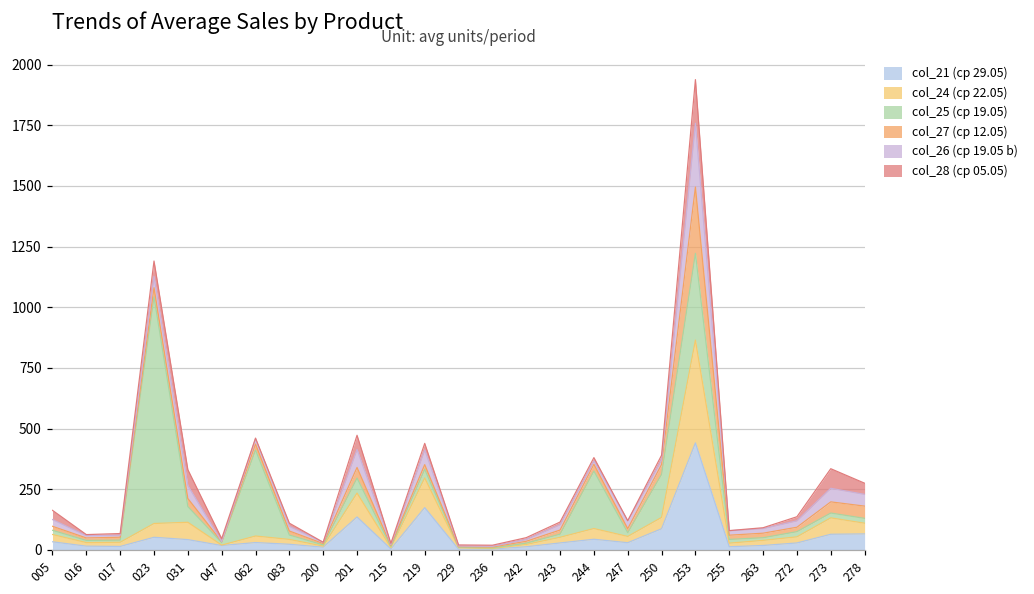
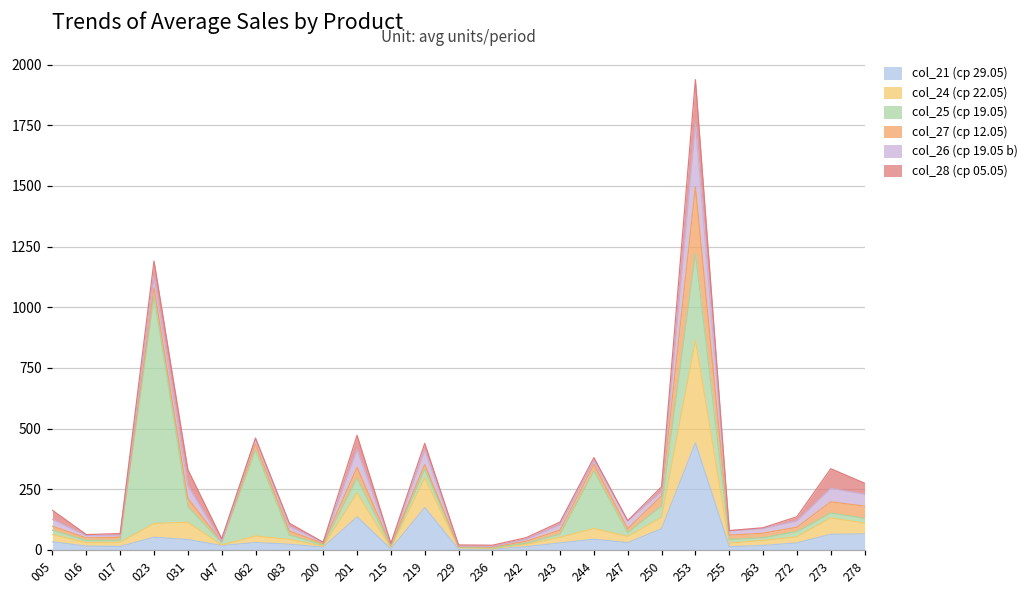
  {
    "col_25 (ср 19.05)": {
      "005": 20,
      "023": 930,
      "031": 70,
      "062": 350,
      "083": 20,
      "201": 60,
      "219": 40,
      "243": 10,
      "244": 240,
      "247": 20,
-     "250": 180,
+     "250": 50,
      "253": 360,
      "255": 20,
      "272": 20,
      "273": 20,
      "278": 20
    }
  }
